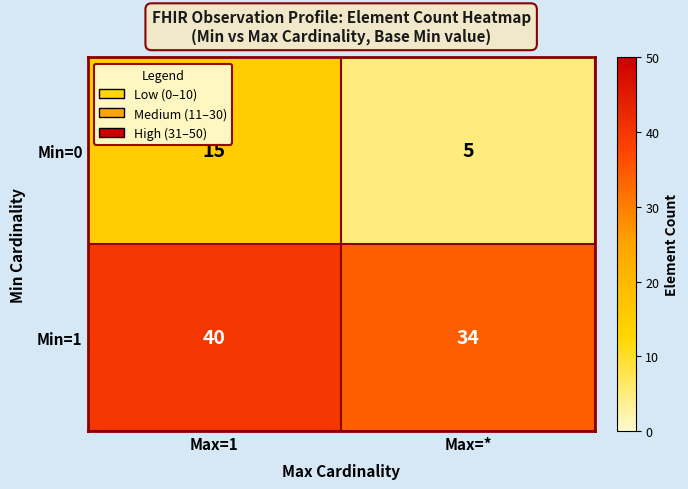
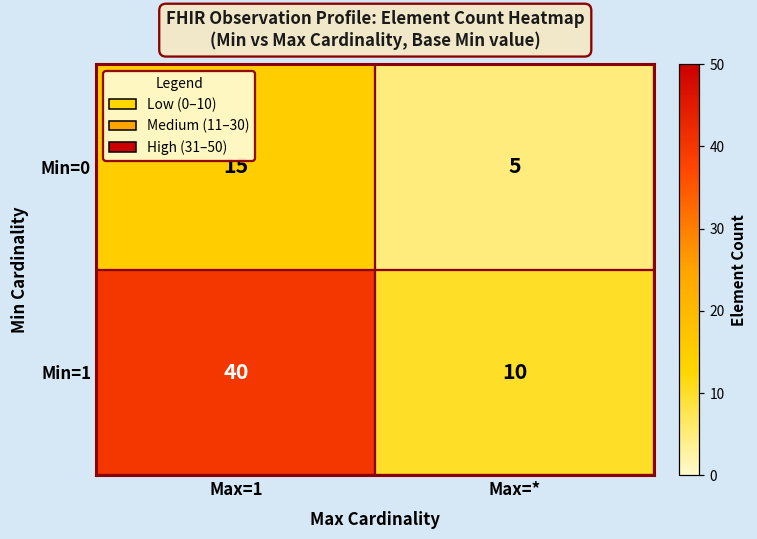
  {
    "Min=0": {
      "Max=*": 5
    },
    "Min=1": {
      "Max=1": 40,
-     "Max=*": 34
+     "Max=*": 10
    }
  }
